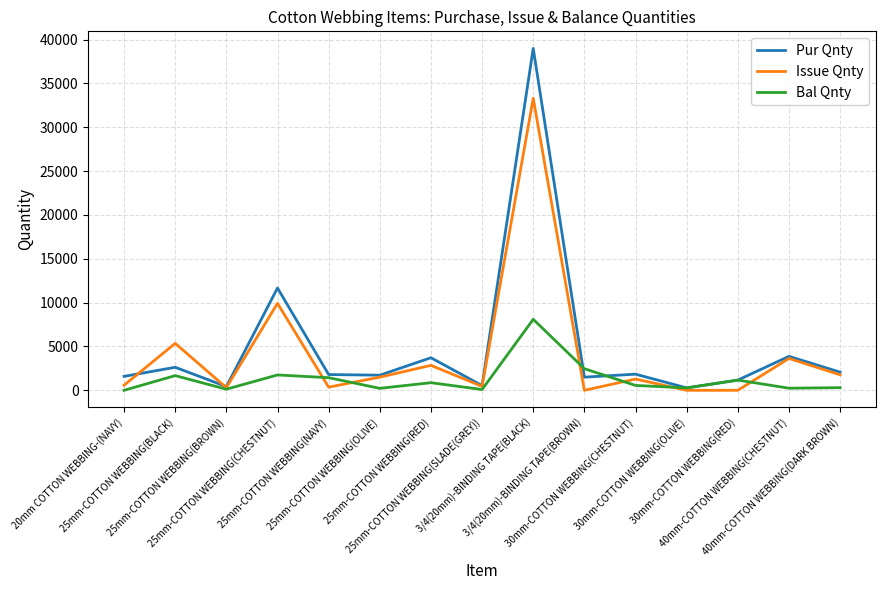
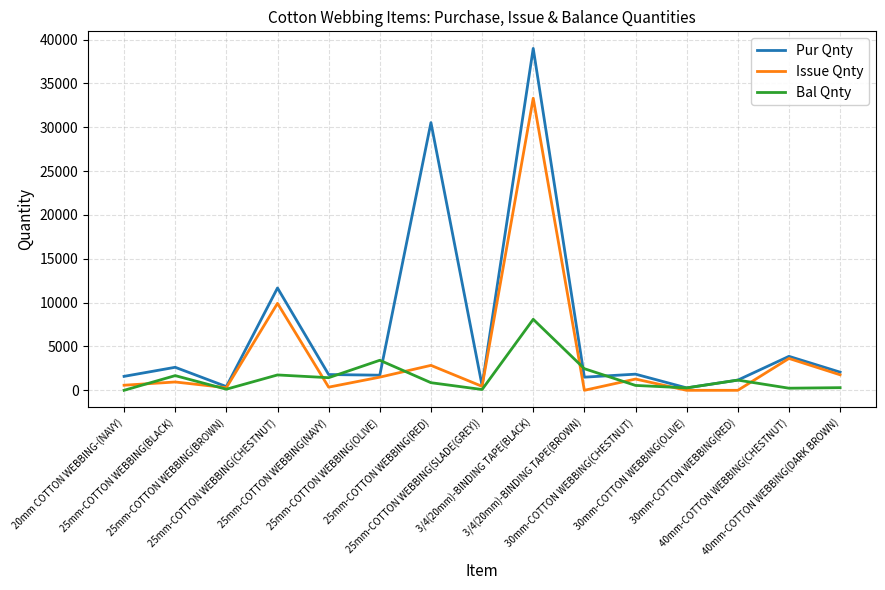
  {
    "Pur Qnty": {
      "20mm COTTON WEBBING-(NAVY)": 2000,
      "25mm-COTTON WEBBING(BLACK)": 3000,
      "25mm-COTTON WEBBING(CHESTNUT)": 12000,
      "25mm-COTTON WEBBING(NAVY)": 2000,
-     "25mm-COTTON WEBBING(RED)": 4000,
+     "25mm-COTTON WEBBING(RED)": 31000,
      "3/4(20mm)-BINDING TAPE(BLACK)": 39000,
      "3/4(20mm)-BINDING TAPE(BROWN)": 2000,
      "30mm-COTTON WEBBING(CHESTNUT)": 2000,
      "40mm-COTTON WEBBING(DARK BROWN)": 2000
    },
    "Issue Qnty": {
      "20mm COTTON WEBBING-(NAVY)": 1000,
-     "25mm-COTTON WEBBING(BLACK)": 5000,
+     "25mm-COTTON WEBBING(BLACK)": 1000,
      "25mm-COTTON WEBBING(CHESTNUT)": 10000,
      "25mm-COTTON WEBBING(NAVY)": 0,
      "25mm-COTTON WEBBING(RED)": 3000,
      "3/4(20mm)-BINDING TAPE(BLACK)": 33000,
      "3/4(20mm)-BINDING TAPE(BROWN)": 0,
      "30mm-COTTON WEBBING(CHESTNUT)": 1000,
      "30mm-COTTON WEBBING(RED)": 0,
      "40mm-COTTON WEBBING(DARK BROWN)": 2000
    },
    "Bal Qnty": {
      "20mm COTTON WEBBING-(NAVY)": 0,
      "25mm-COTTON WEBBING(BLACK)": 2000,
      "25mm-COTTON WEBBING(CHESTNUT)": 2000,
      "25mm-COTTON WEBBING(NAVY)": 1000,
-     "25mm-COTTON WEBBING(OLIVE)": 0,
+     "25mm-COTTON WEBBING(OLIVE)": 3000,
      "25mm-COTTON WEBBING(RED)": 1000,
      "25mm-COTTON WEBBING(SLADE(GREY))": 0,
      "3/4(20mm)-BINDING TAPE(BLACK)": 8000,
      "3/4(20mm)-BINDING TAPE(BROWN)": 2000,
      "30mm-COTTON WEBBING(CHESTNUT)": 1000,
      "40mm-COTTON WEBBING(CHESTNUT)": 0,
      "40mm-COTTON WEBBING(DARK BROWN)": 0
    }
  }
